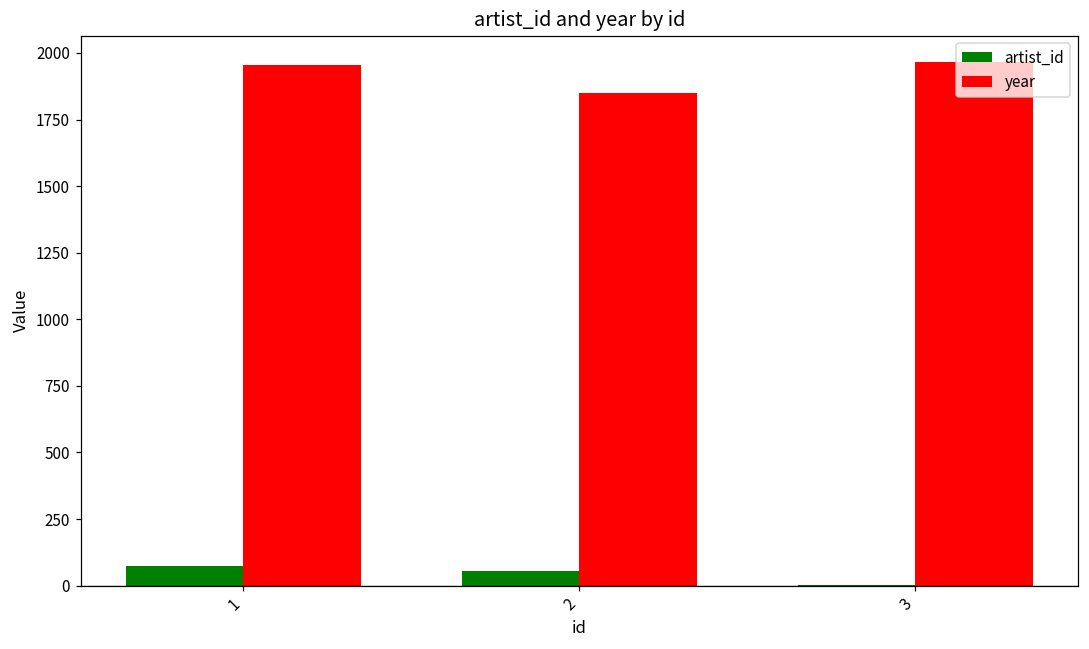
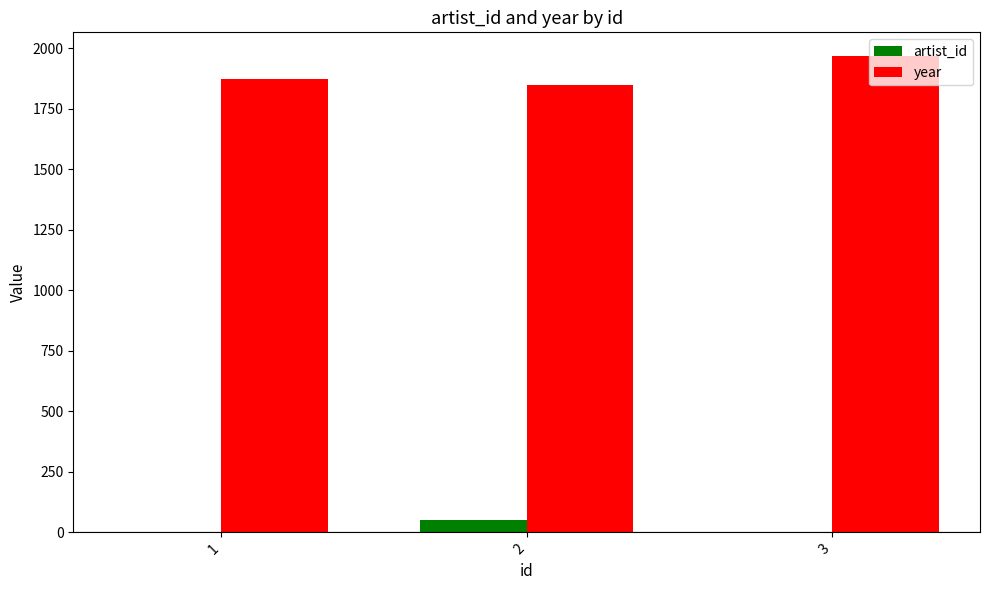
  {
    "artist_id": {
-     "1": 80,
+     "1": 0,
      "2": 50
    },
    "year": {
-     "1": 1950,
+     "1": 1870,
      "2": 1850
    }
  }
